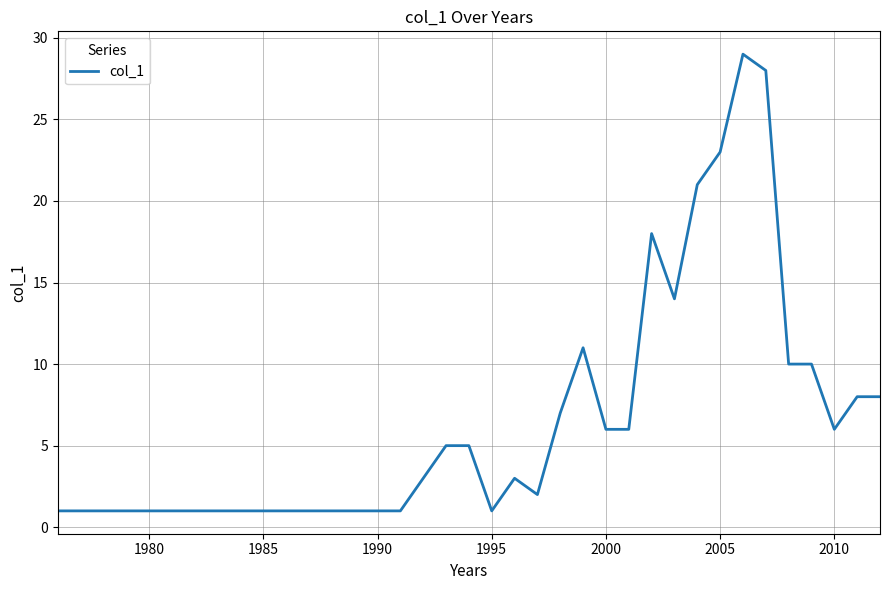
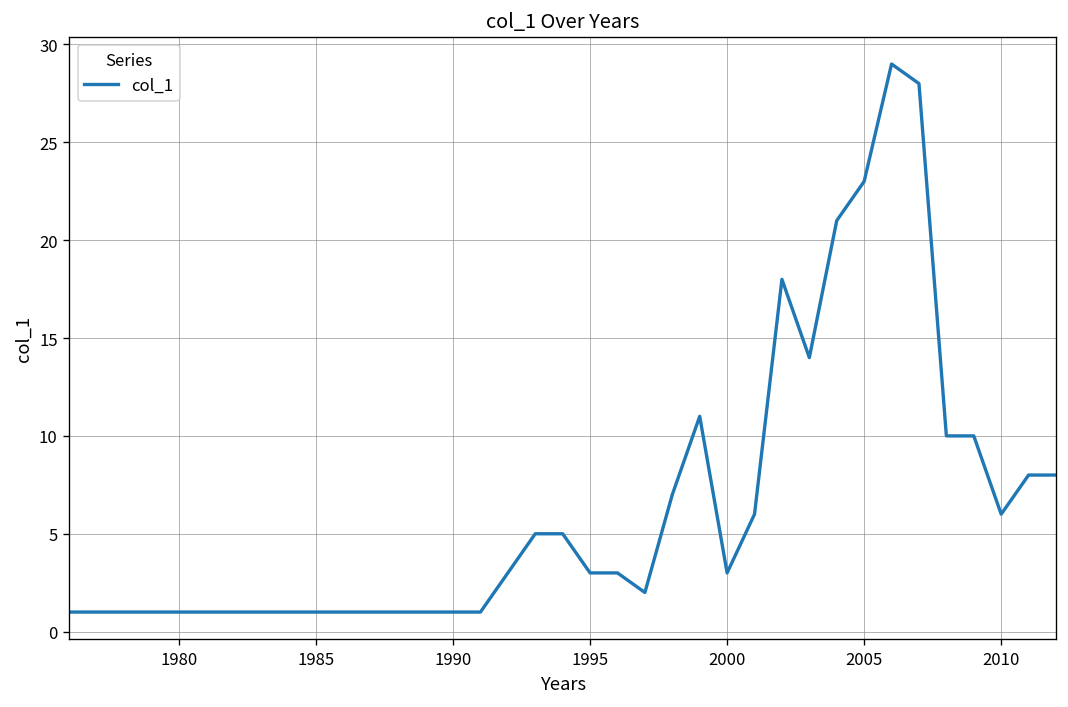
  {
    "1985": 1,
    "1990": 1,
-   "1995": 1,
-   "2000": 6,
+   "1995": 3,
+   "2000": 3,
    "2005": 23,
    "2010": 6
  }
